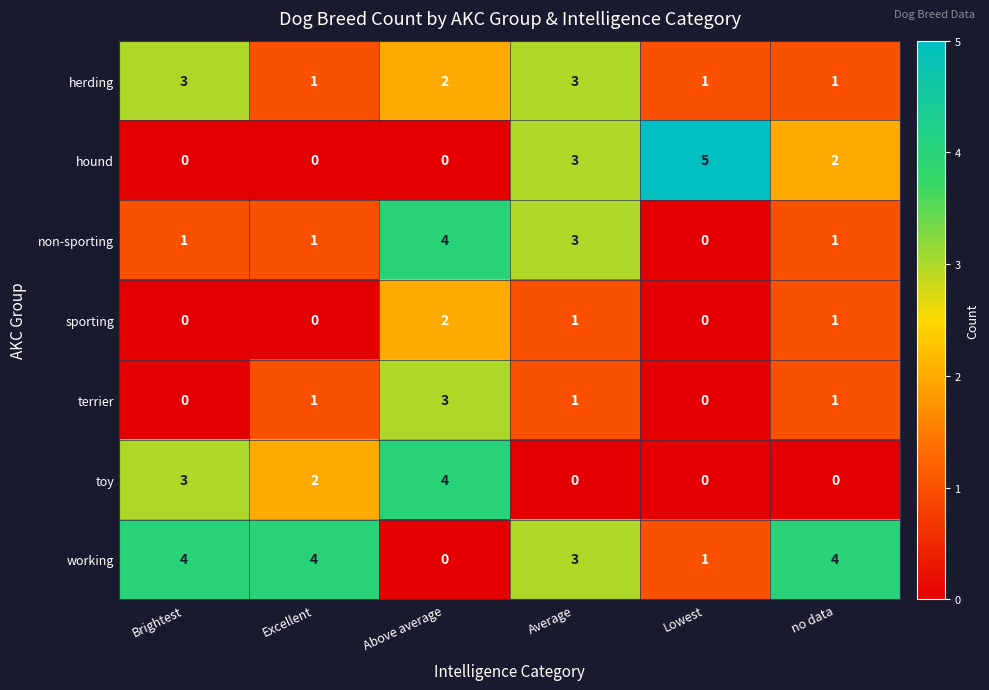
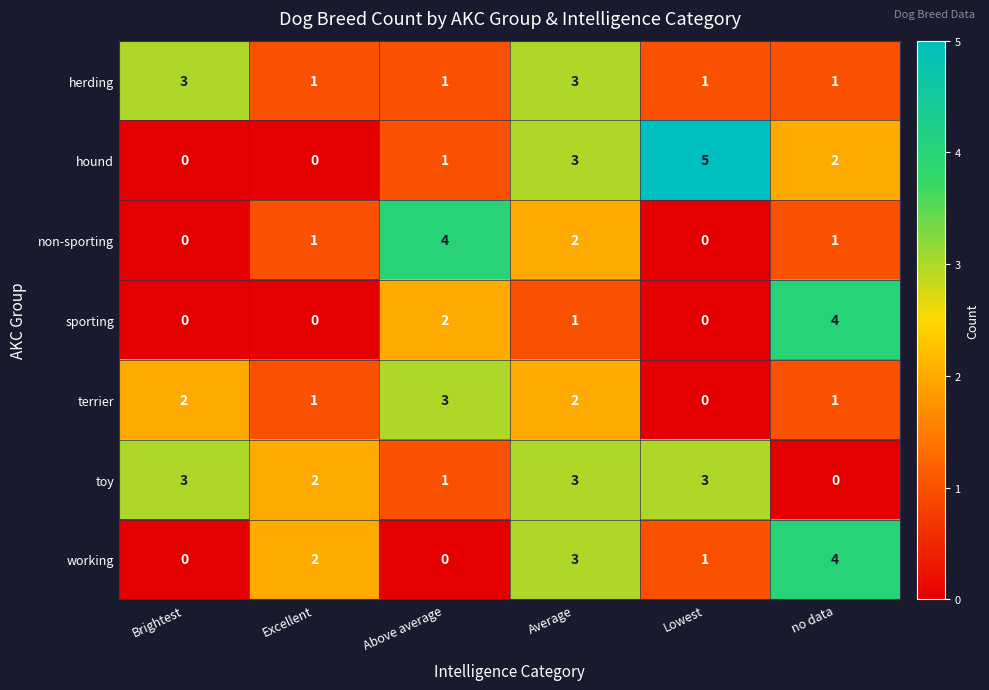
  {
    "herding": {
      "Brightest": 3,
      "Excellent": 1,
-     "Above average": 2,
+     "Above average": 1,
      "Average": 3,
      "Lowest": 1,
      "no data": 1
    },
    "hound": {
      "Brightest": 0,
      "Excellent": 0,
-     "Above average": 0,
+     "Above average": 1,
      "Average": 3,
      "Lowest": 5,
      "no data": 2
    },
    "non-sporting": {
-     "Brightest": 1,
+     "Brightest": 0,
      "Excellent": 1,
      "Above average": 4,
-     "Average": 3,
+     "Average": 2,
      "Lowest": 0,
      "no data": 1
    },
    "sporting": {
      "Brightest": 0,
      "Excellent": 0,
      "Above average": 2,
      "Average": 1,
      "Lowest": 0,
-     "no data": 1
+     "no data": 4
    },
    "terrier": {
-     "Brightest": 0,
+     "Brightest": 2,
      "Excellent": 1,
      "Above average": 3,
-     "Average": 1,
+     "Average": 2,
      "Lowest": 0,
      "no data": 1
    },
    "toy": {
      "Brightest": 3,
      "Excellent": 2,
-     "Above average": 4,
-     "Average": 0,
-     "Lowest": 0,
+     "Above average": 1,
+     "Average": 3,
+     "Lowest": 3,
      "no data": 0
    },
    "working": {
-     "Brightest": 4,
-     "Excellent": 4,
+     "Brightest": 0,
+     "Excellent": 2,
      "Above average": 0,
      "Average": 3,
      "Lowest": 1,
      "no data": 4
    }
  }
